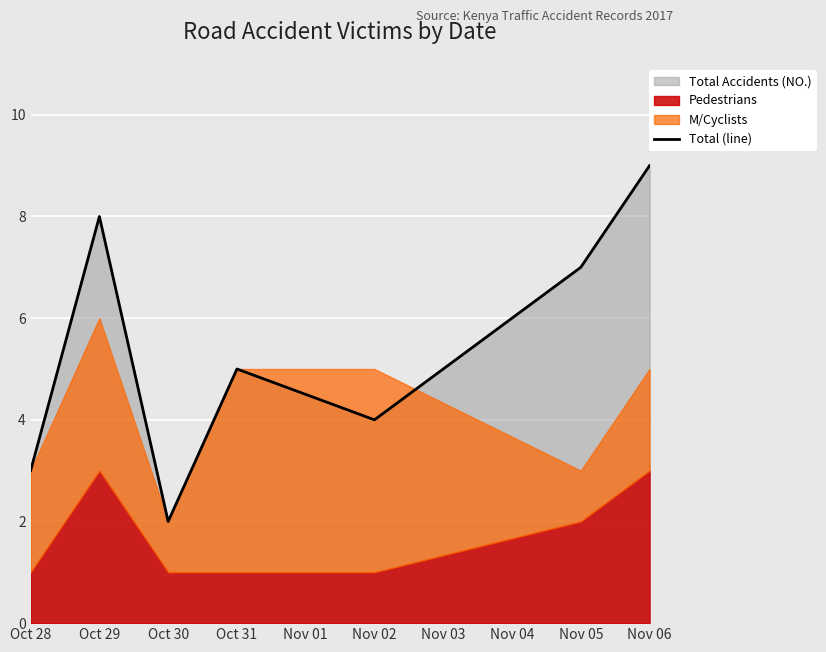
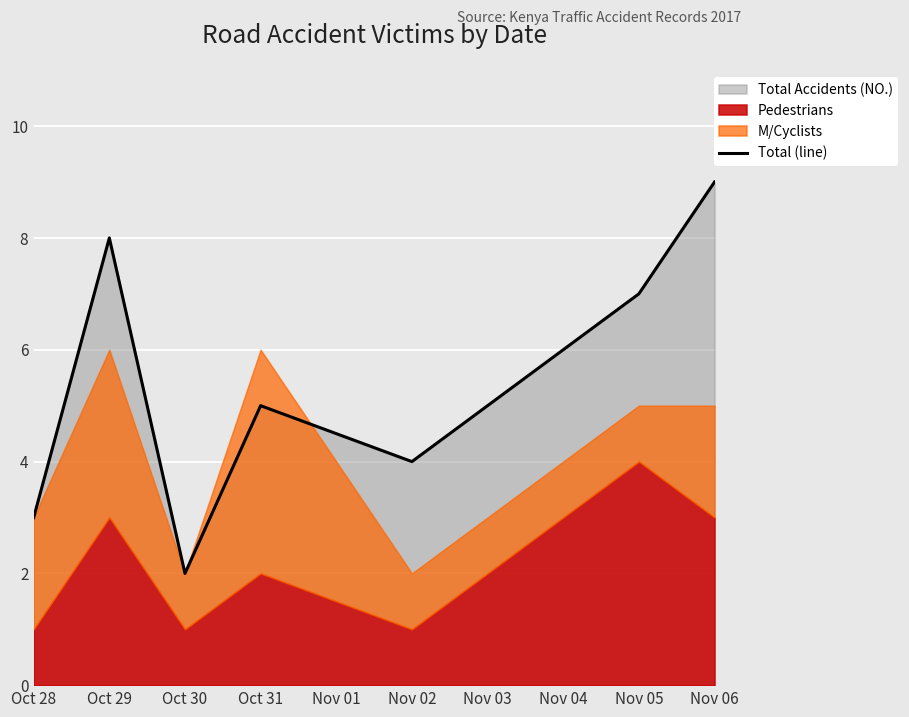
  {
    "Total Accidents (NO.)": {
      "Oct 29": 8,
      "Nov 02": 4,
      "Nov 05": 7,
      "Nov 06": 9
    },
    "Pedestrians": {
      "Oct 28": 1,
      "Oct 29": 3,
      "Oct 30": 1,
-     "Oct 31": 1,
+     "Oct 31": 2,
      "Nov 02": 1,
-     "Nov 05": 2,
+     "Nov 05": 4,
      "Nov 06": 3
    },
    "M/Cyclists": {
      "Oct 29": 3,
-     "Nov 02": 4,
+     "Nov 02": 1,
      "Nov 05": 1,
      "Nov 06": 2
    }
  }
